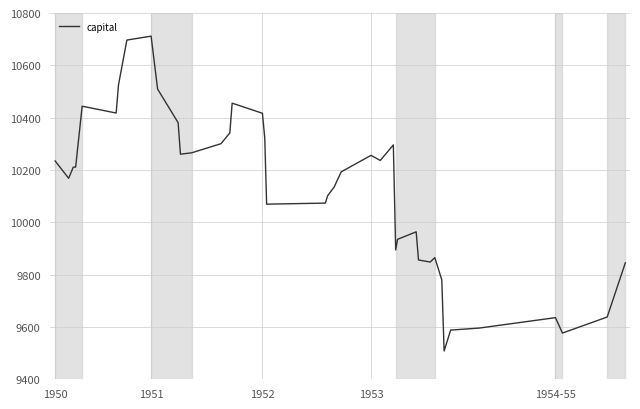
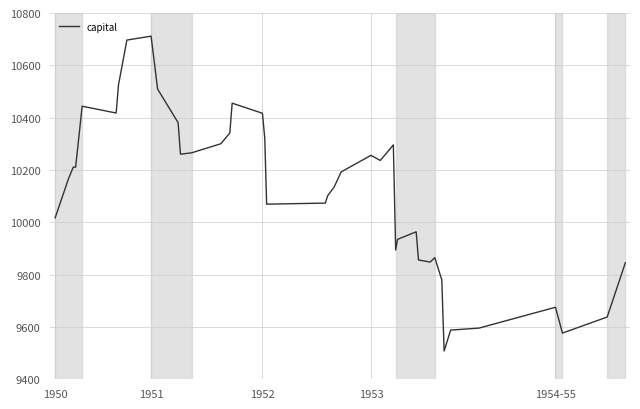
  {
-   "1950": 10230,
+   "1950": 10020,
    "1951": 10710,
    "1952": 10420,
    "1953": 10260,
-   "1954-55": 9640
+   "1954-55": 9680
  }
